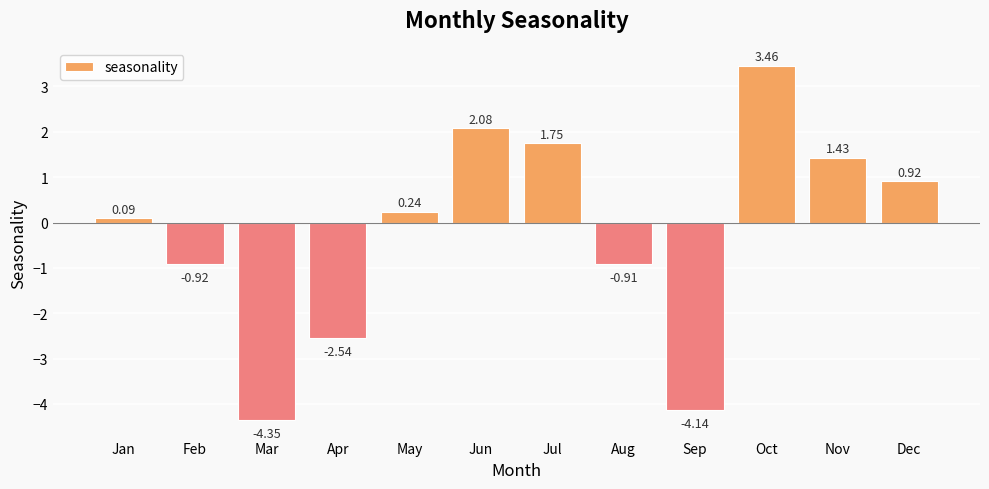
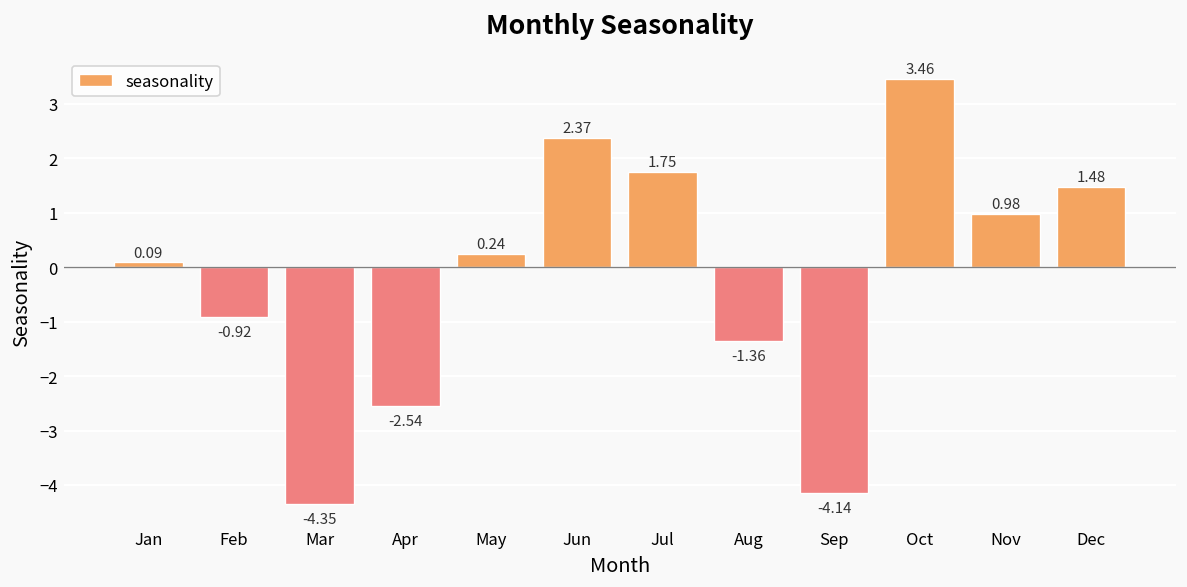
  {
    "Jan": 0.09,
    "Feb": -0.92,
    "Mar": -4.35,
    "Apr": -2.54,
    "May": 0.24,
-   "Jun": 2.08,
+   "Jun": 2.37,
    "Jul": 1.75,
-   "Aug": -0.91,
+   "Aug": -1.36,
    "Sep": -4.14,
    "Oct": 3.46,
-   "Nov": 1.43,
-   "Dec": 0.92
+   "Nov": 0.98,
+   "Dec": 1.48
  }
